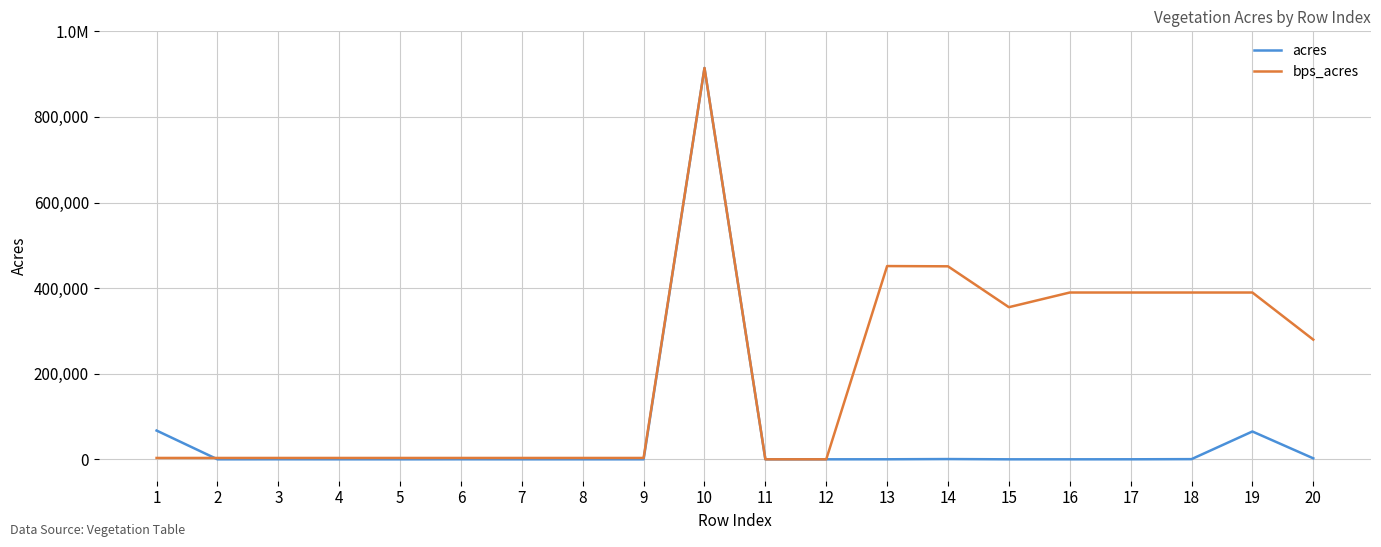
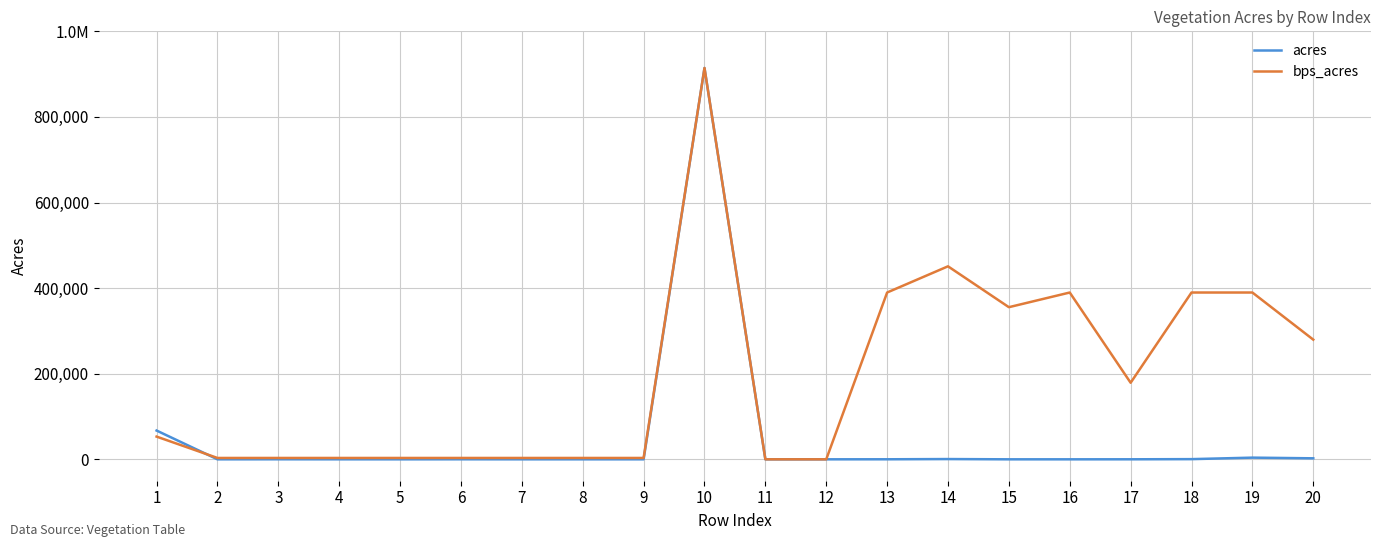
  {
    "acres": {
      "1": "70,000",
      "13": "0",
      "14": "0",
      "15": "0",
      "16": "0",
      "17": "0",
      "18": "0",
-     "19": "70,000",
+     "19": "0",
      "20": "0"
    },
    "bps_acres": {
-     "1": "0",
-     "13": "450,000",
+     "1": "50,000",
+     "13": "390,000",
      "14": "450,000",
      "15": "360,000",
      "16": "390,000",
-     "17": "390,000",
+     "17": "180,000",
      "18": "390,000",
      "19": "390,000",
      "20": "280,000"
    }
  }
